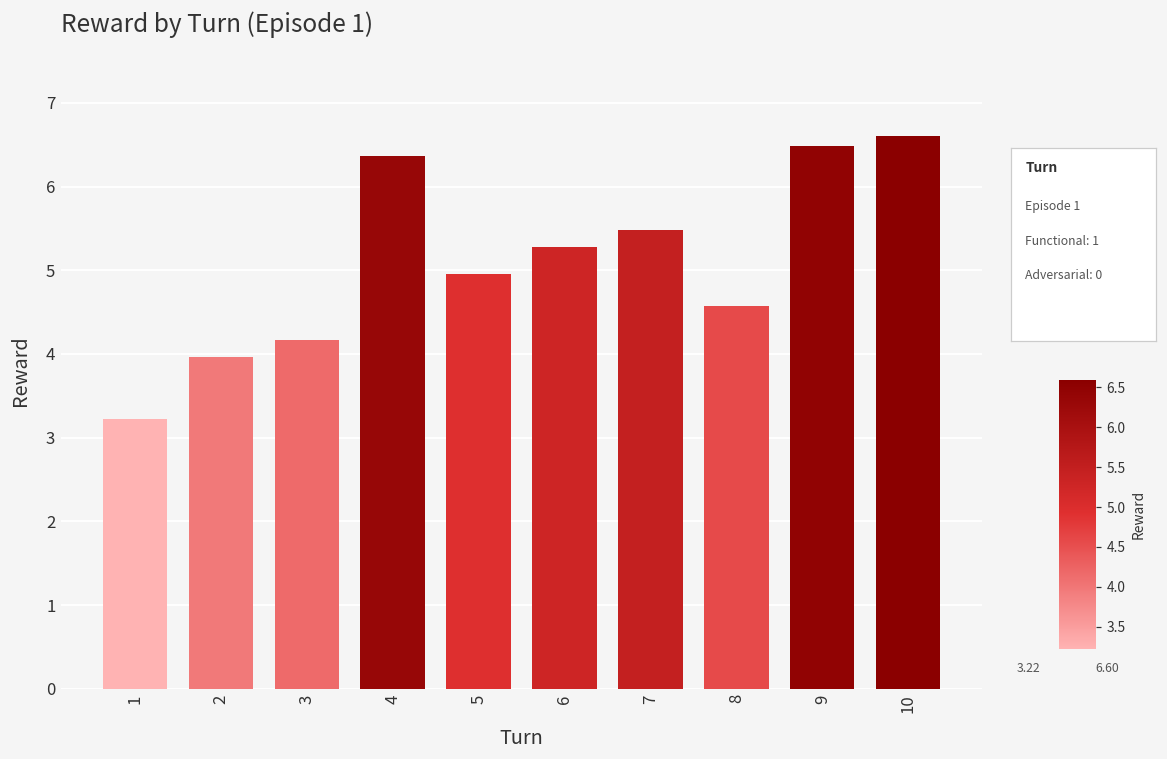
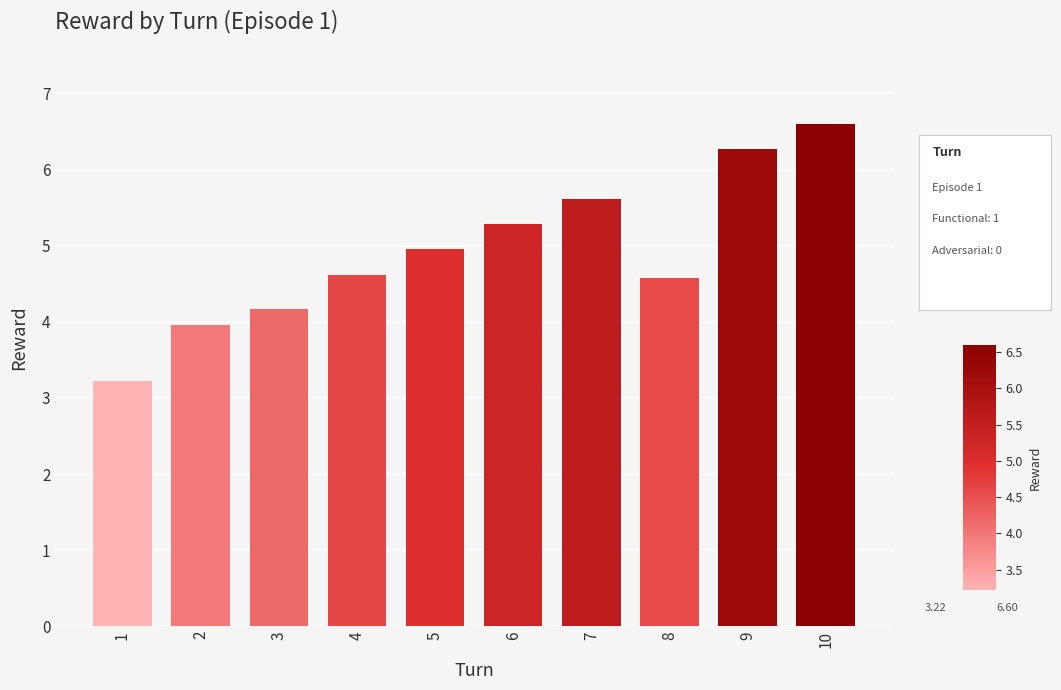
  {
    "1": 3.2,
    "2": 4.0,
    "3": 4.2,
-   "4": 6.4,
+   "4": 4.6,
    "5": 5.0,
    "6": 5.3,
-   "7": 5.5,
+   "7": 5.6,
    "8": 4.6,
-   "9": 6.5,
+   "9": 6.3,
    "10": 6.6
  }
